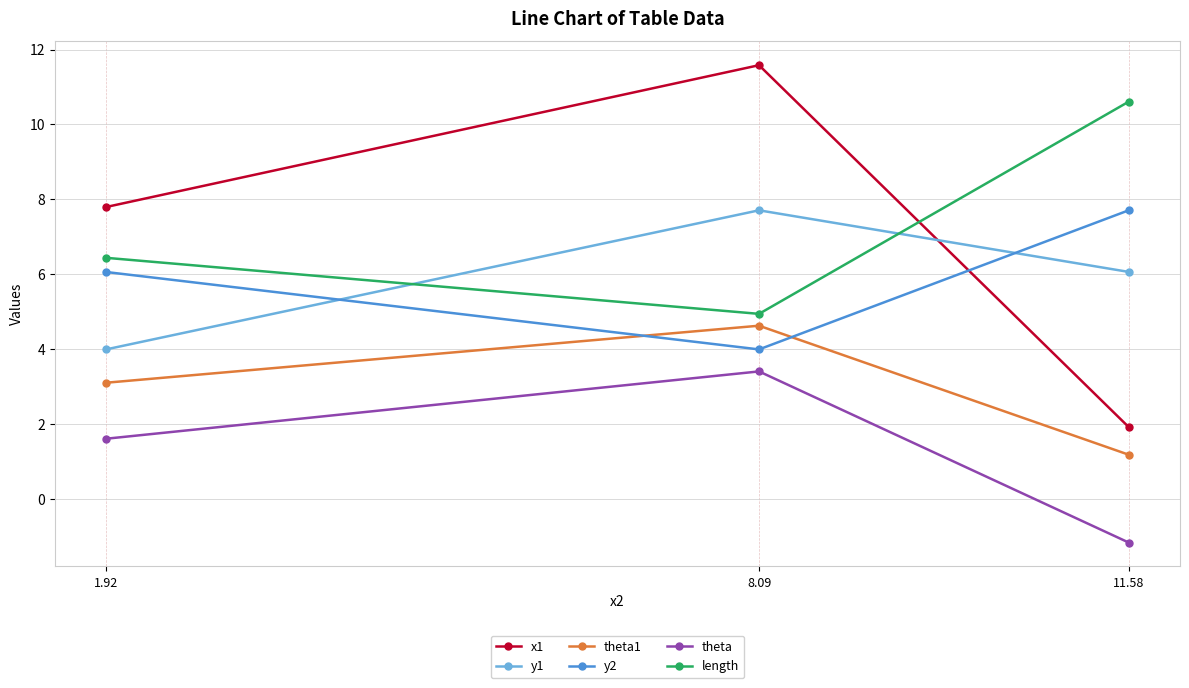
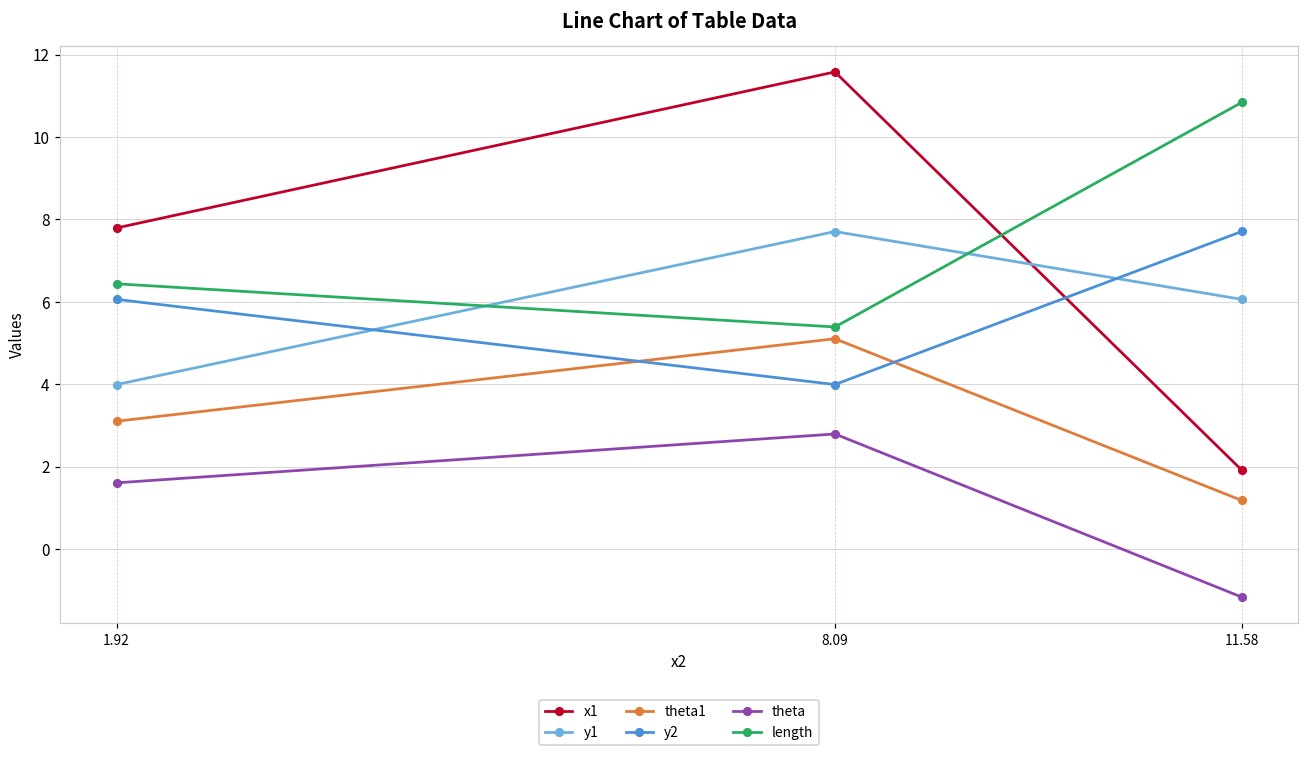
  {
    "x1": {
      "1.92": 7.8,
      "8.09": 11.6,
      "11.58": 1.9
    },
    "theta1": {
      "1.92": 3.1,
-     "8.09": 4.6,
+     "8.09": 5.1,
      "11.58": 1.2
    },
    "theta": {
      "1.92": 1.6,
-     "8.09": 3.4,
+     "8.09": 2.8,
      "11.58": -1.2
    },
    "length": {
      "1.92": 6.4,
-     "8.09": 4.9,
-     "11.58": 10.6
+     "8.09": 5.4,
+     "11.58": 10.8
    }
  }
